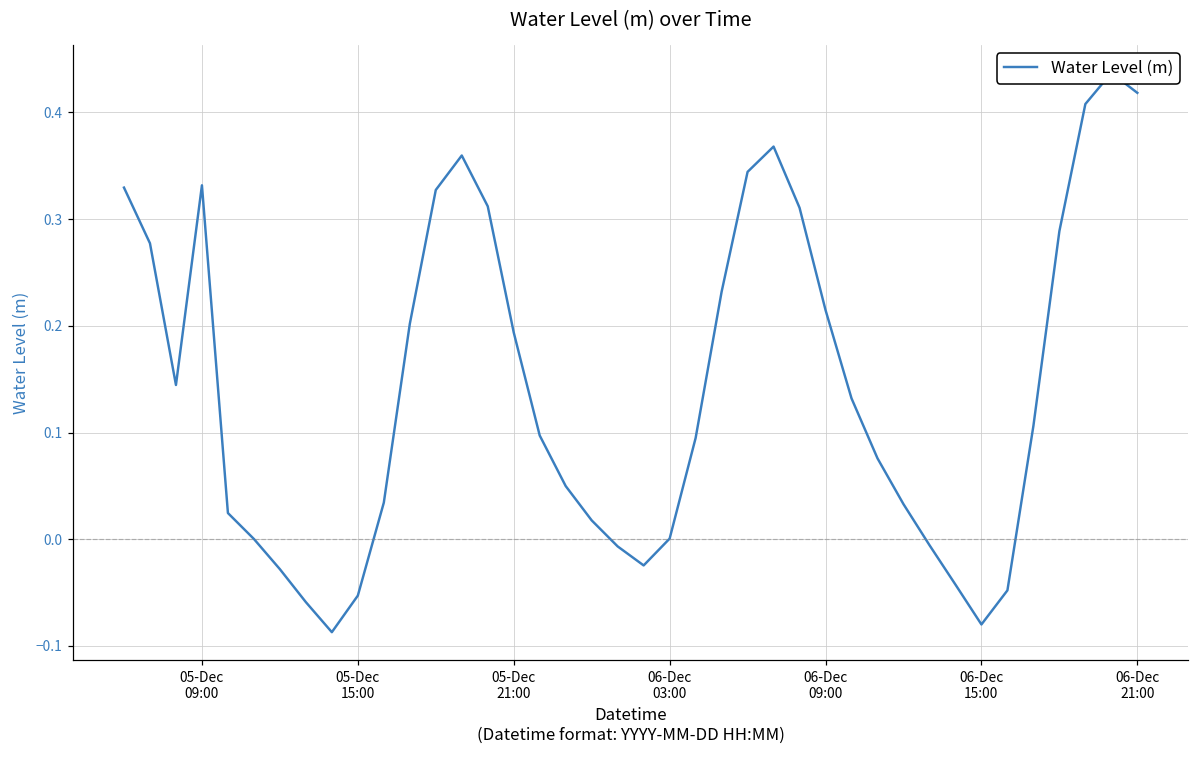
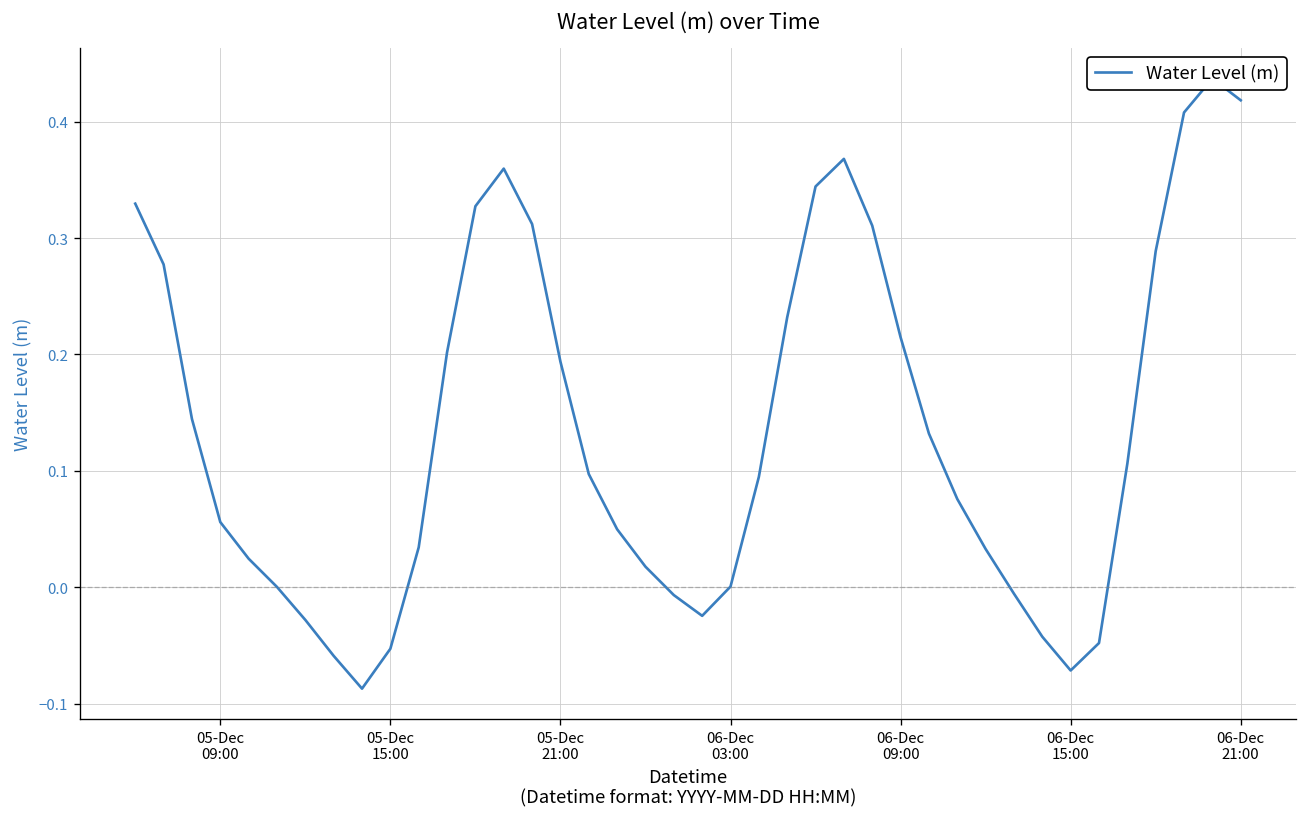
  {
-   "05-Dec 09:00": 0.33,
+   "05-Dec 09:00": 0.06,
    "05-Dec 15:00": -0.05,
    "05-Dec 21:00": 0.19,
    "06-Dec 03:00": 0.00,
    "06-Dec 09:00": 0.21,
-   "06-Dec 15:00": -0.08,
+   "06-Dec 15:00": -0.07,
    "06-Dec 21:00": 0.42
  }
